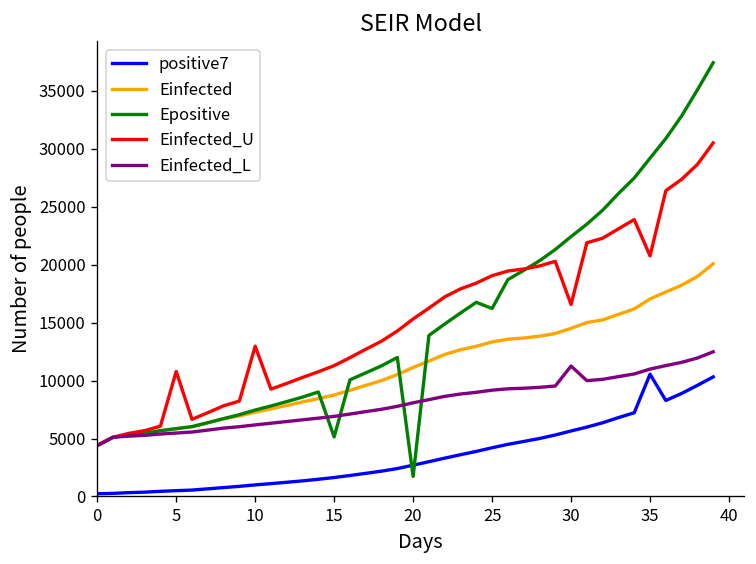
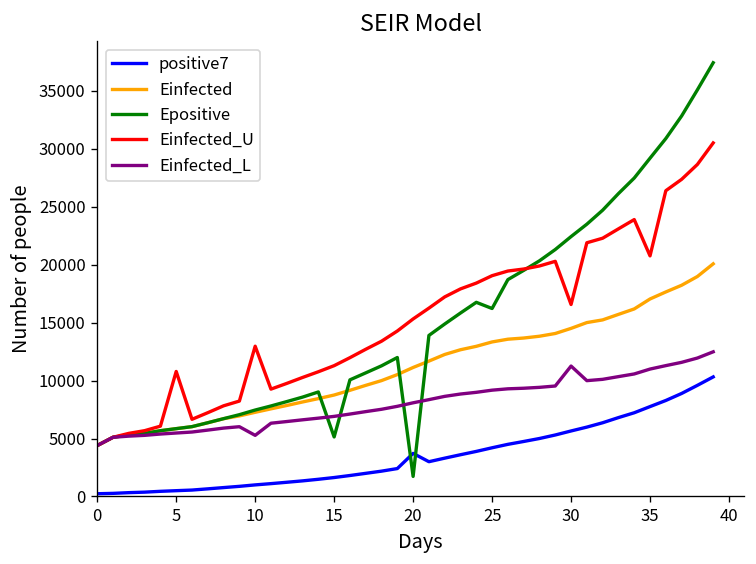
  {
    "positive7": {
      "0": 0,
      "5": 0,
      "10": 1000,
      "15": 2000,
-     "20": 3000,
+     "20": 4000,
      "25": 4000,
      "30": 6000,
-     "35": 11000
+     "35": 8000
    },
    "Einfected": {
      "15": 9000,
      "20": 11000,
      "25": 13000,
      "30": 15000,
      "35": 17000
    },
    "Epositive": {
      "15": 5000,
      "20": 2000,
      "25": 16000,
      "30": 22000,
      "35": 29000
    },
    "Einfected_U": {
      "5": 11000,
      "10": 13000,
      "15": 11000,
      "20": 15000,
      "25": 19000,
      "30": 17000,
      "35": 21000
    },
    "Einfected_L": {
      "5": 5000,
-     "10": 6000,
+     "10": 5000,
      "15": 7000,
      "20": 8000,
      "25": 9000,
      "30": 11000,
      "35": 11000
    }
  }
